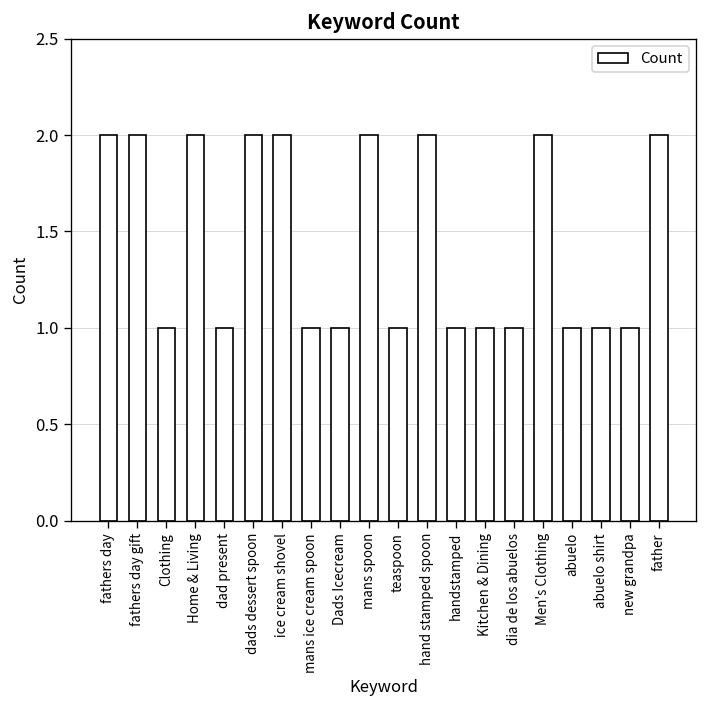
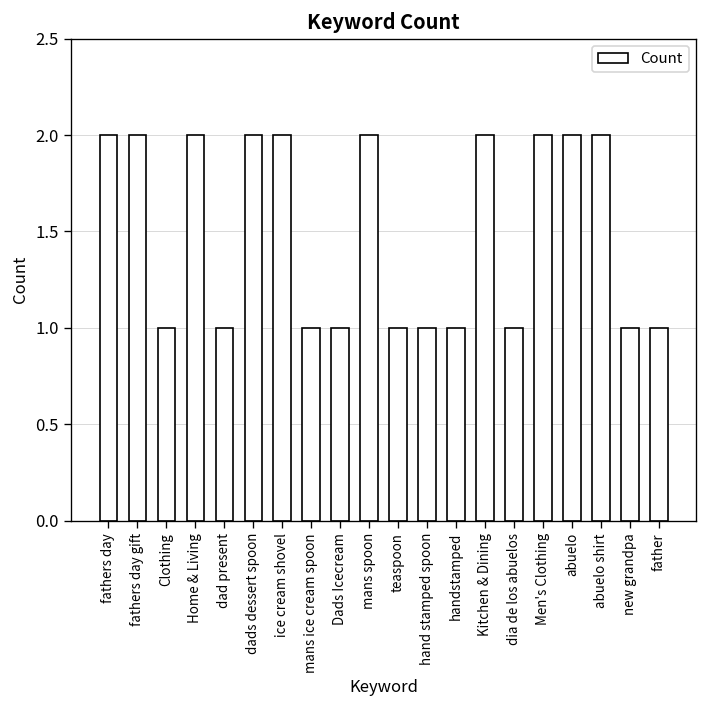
  {
    "fathers day": 2,
    "fathers day gift": 2,
    "Clothing": 1,
    "Home & Living": 2,
    "dad present": 1,
    "dads dessert spoon": 2,
    "ice cream shovel": 2,
    "mans ice cream spoon": 1,
    "Dads Icecream": 1,
    "mans spoon": 2,
    "teaspoon": 1,
-   "hand stamped spoon": 2,
+   "hand stamped spoon": 1,
    "handstamped": 1,
-   "Kitchen & Dining": 1,
+   "Kitchen & Dining": 2,
    "dia de los abuelos": 1,
    "Men's Clothing": 2,
-   "abuelo": 1,
-   "abuelo shirt": 1,
+   "abuelo": 2,
+   "abuelo shirt": 2,
    "new grandpa": 1,
-   "father": 2
+   "father": 1
  }
